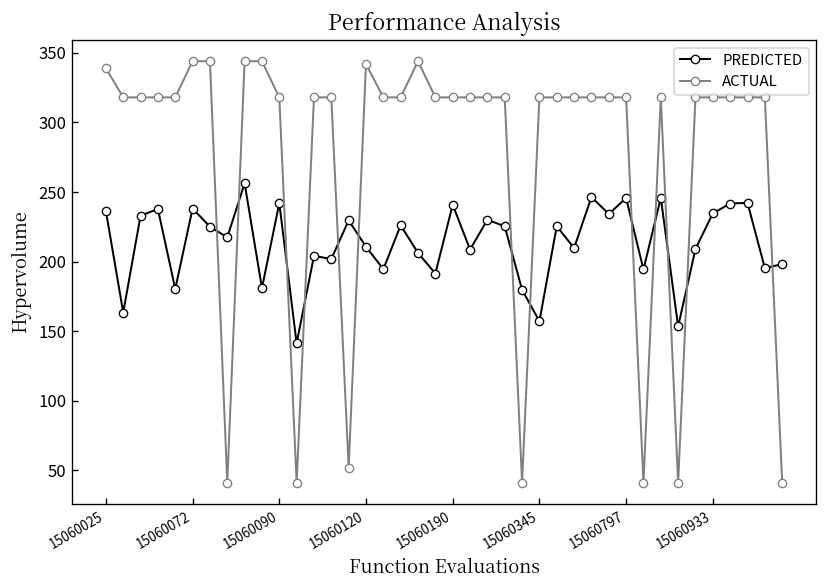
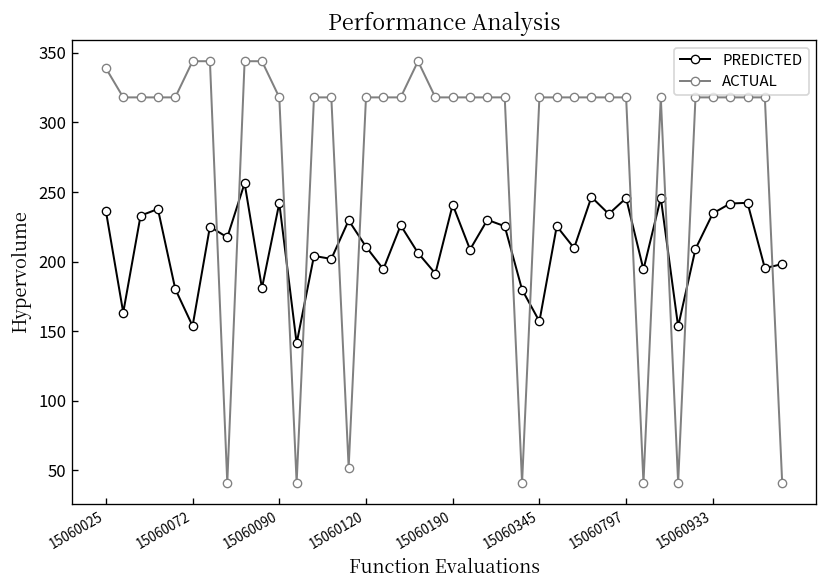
  {
    "PREDICTED": {
      "15060025": 236,
-     "15060072": 238,
+     "15060072": 154,
      "15060090": 242,
      "15060120": 211,
      "15060190": 241,
      "15060345": 157,
      "15060797": 246,
      "15060933": 235
    },
    "ACTUAL": {
      "15060025": 339,
      "15060072": 344,
      "15060090": 318,
-     "15060120": 342,
+     "15060120": 318,
      "15060190": 318,
      "15060345": 318,
      "15060797": 318
    }
  }
